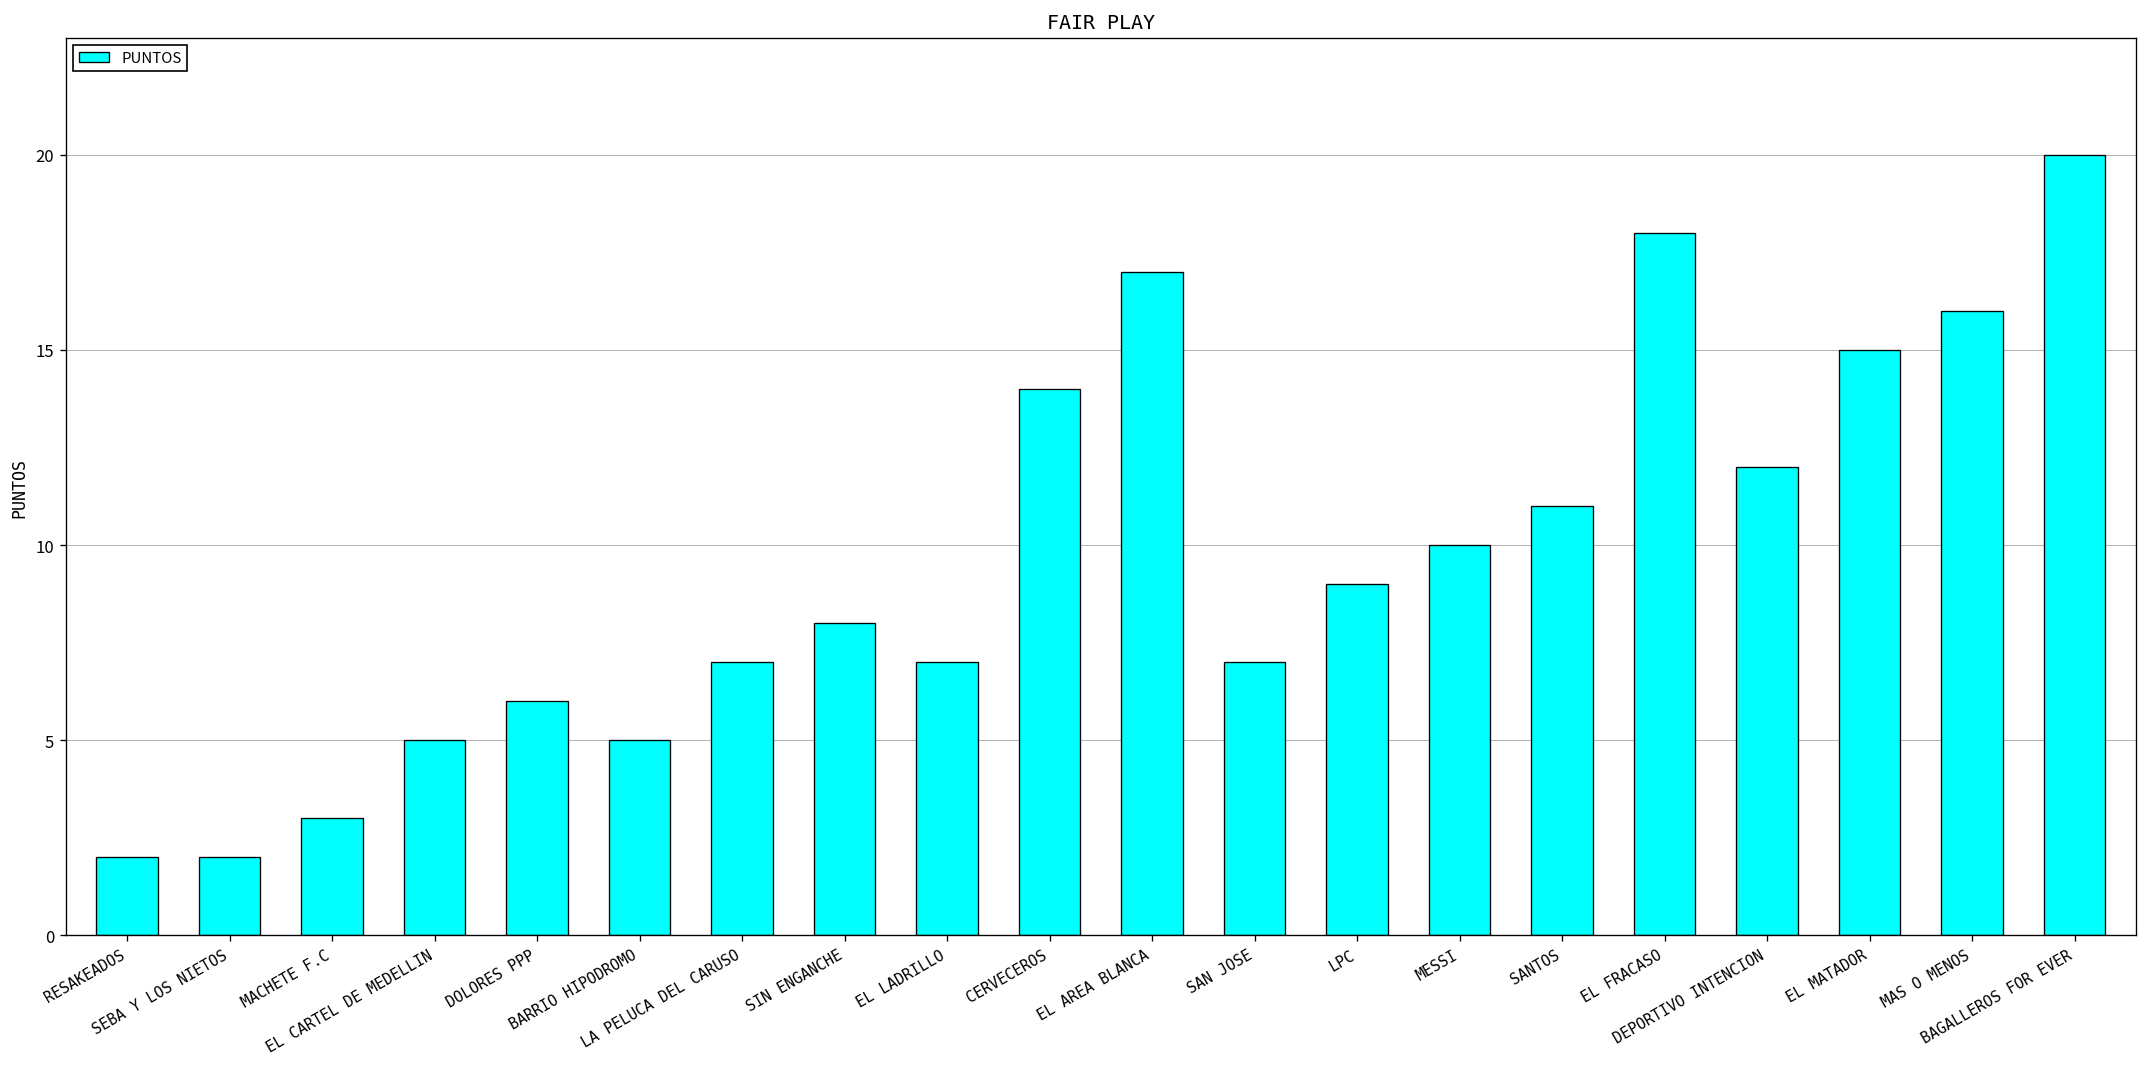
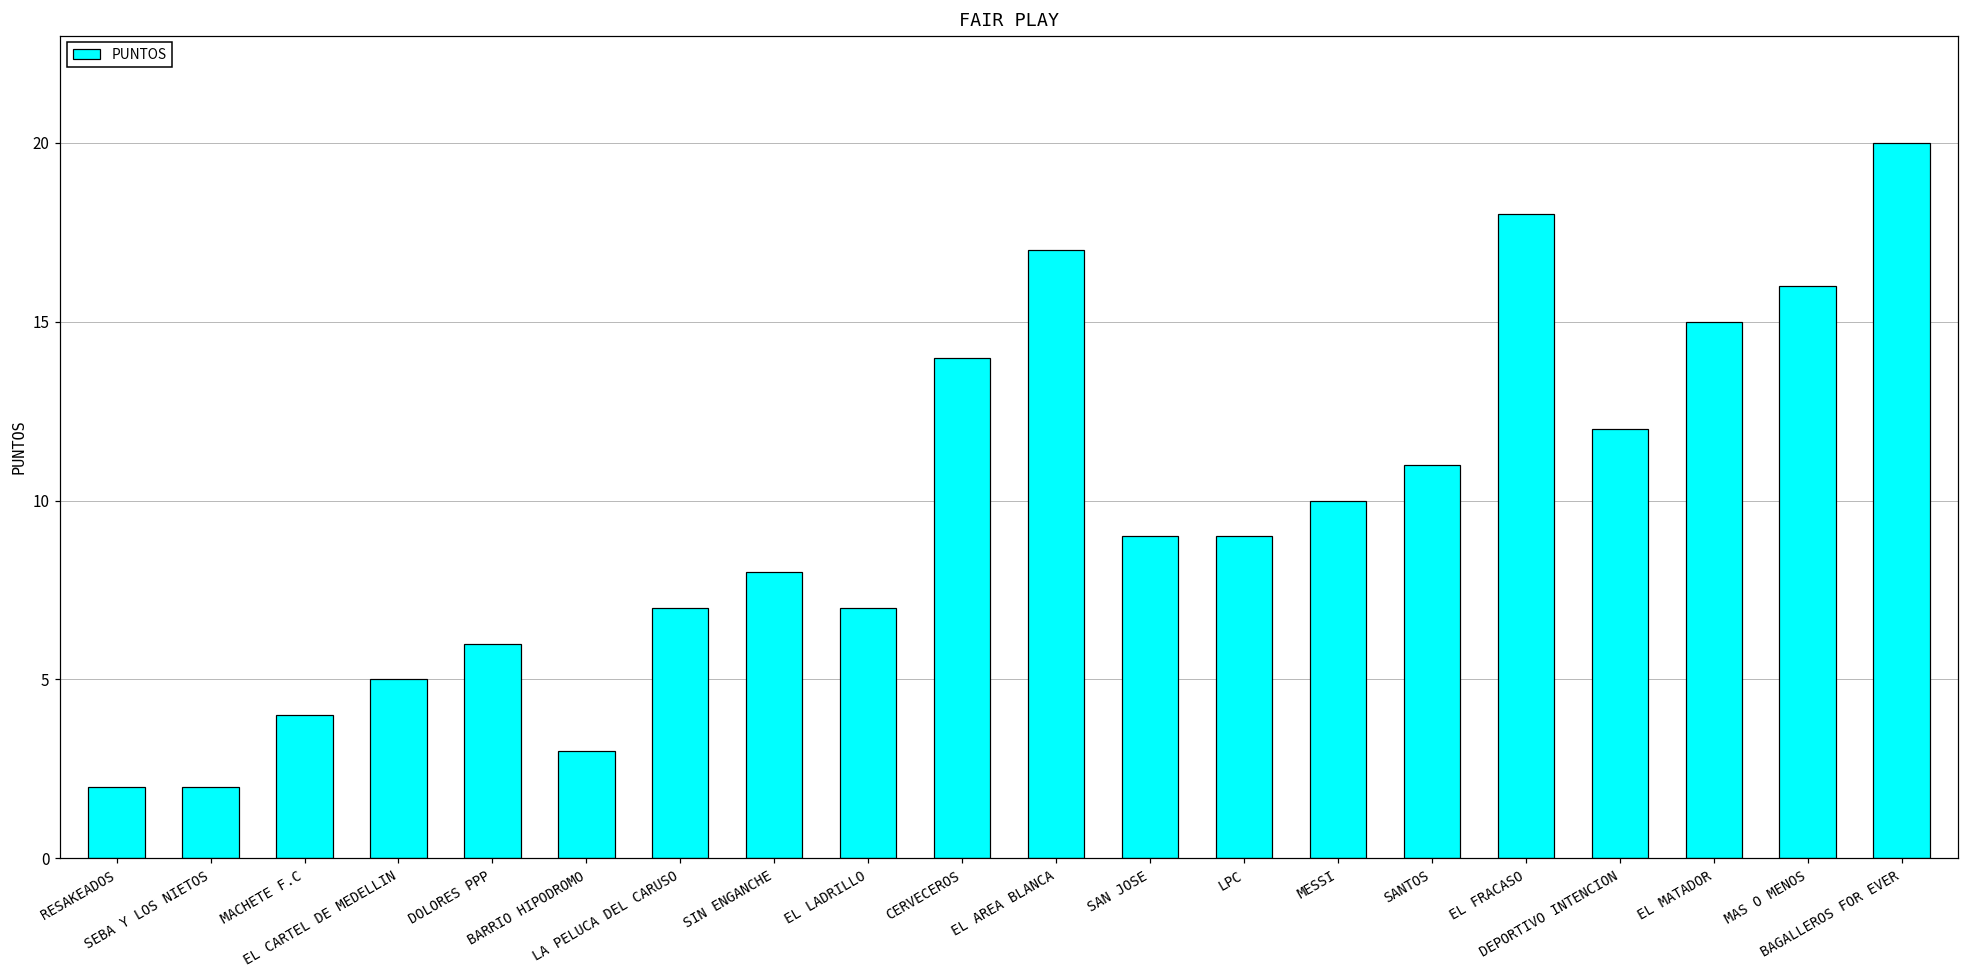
  {
    "RESAKEADOS": 2,
    "SEBA Y LOS NIETOS": 2,
-   "MACHETE F.C": 3,
+   "MACHETE F.C": 4,
    "EL CARTEL DE MEDELLIN": 5,
    "DOLORES PPP": 6,
-   "BARRIO HIPODROMO": 5,
+   "BARRIO HIPODROMO": 3,
    "LA PELUCA DEL CARUSO": 7,
    "SIN ENGANCHE": 8,
    "EL LADRILLO": 7,
    "CERVECEROS": 14,
    "EL AREA BLANCA": 17,
-   "SAN JOSE": 7,
+   "SAN JOSE": 9,
    "LPC": 9,
    "MESSI": 10,
    "SANTOS": 11,
    "EL FRACASO": 18,
    "DEPORTIVO INTENCION": 12,
    "EL MATADOR": 15,
    "MAS O MENOS": 16,
    "BAGALLEROS FOR EVER": 20
  }
